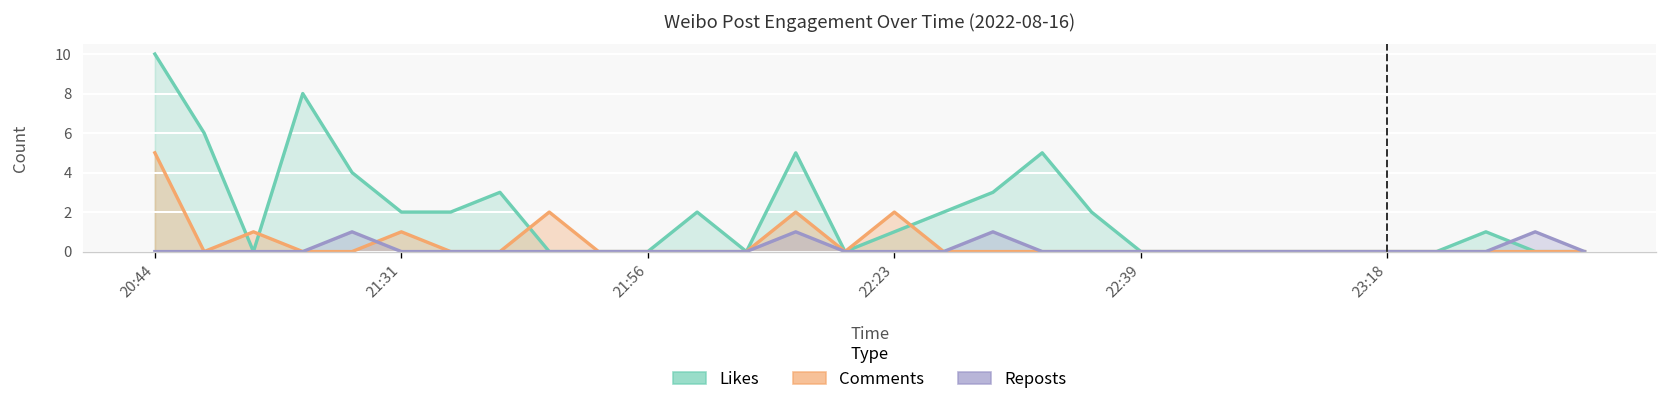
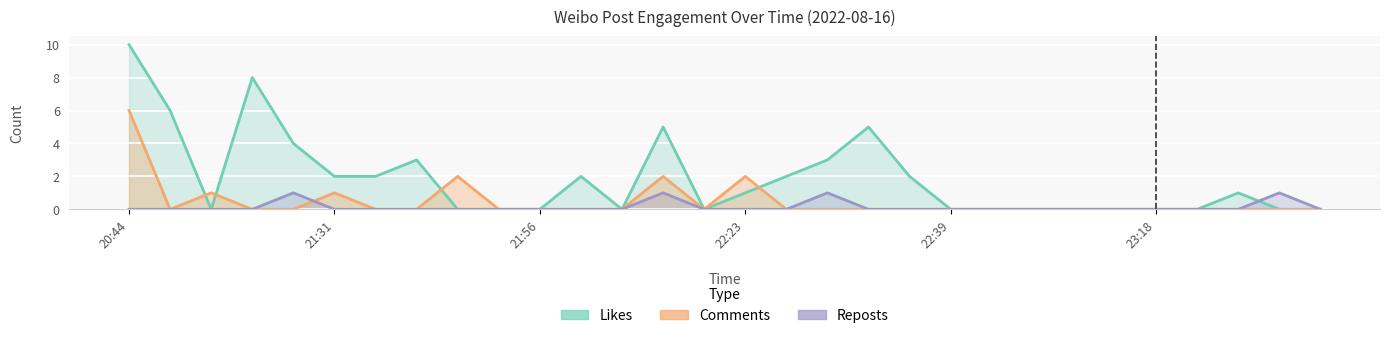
  {
    "Comments": {
-     "20:44": 5,
+     "20:44": 6,
      "21:31": 1,
      "22:23": 2
    }
  }
